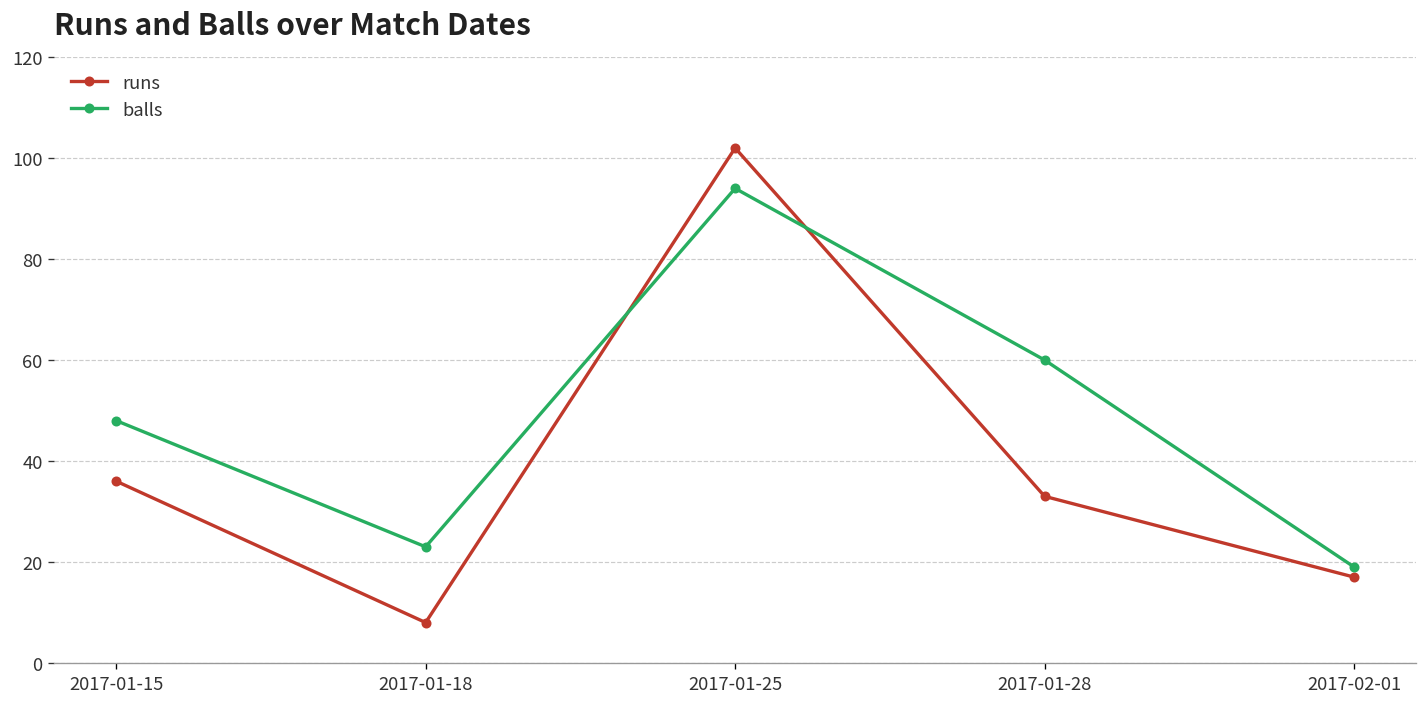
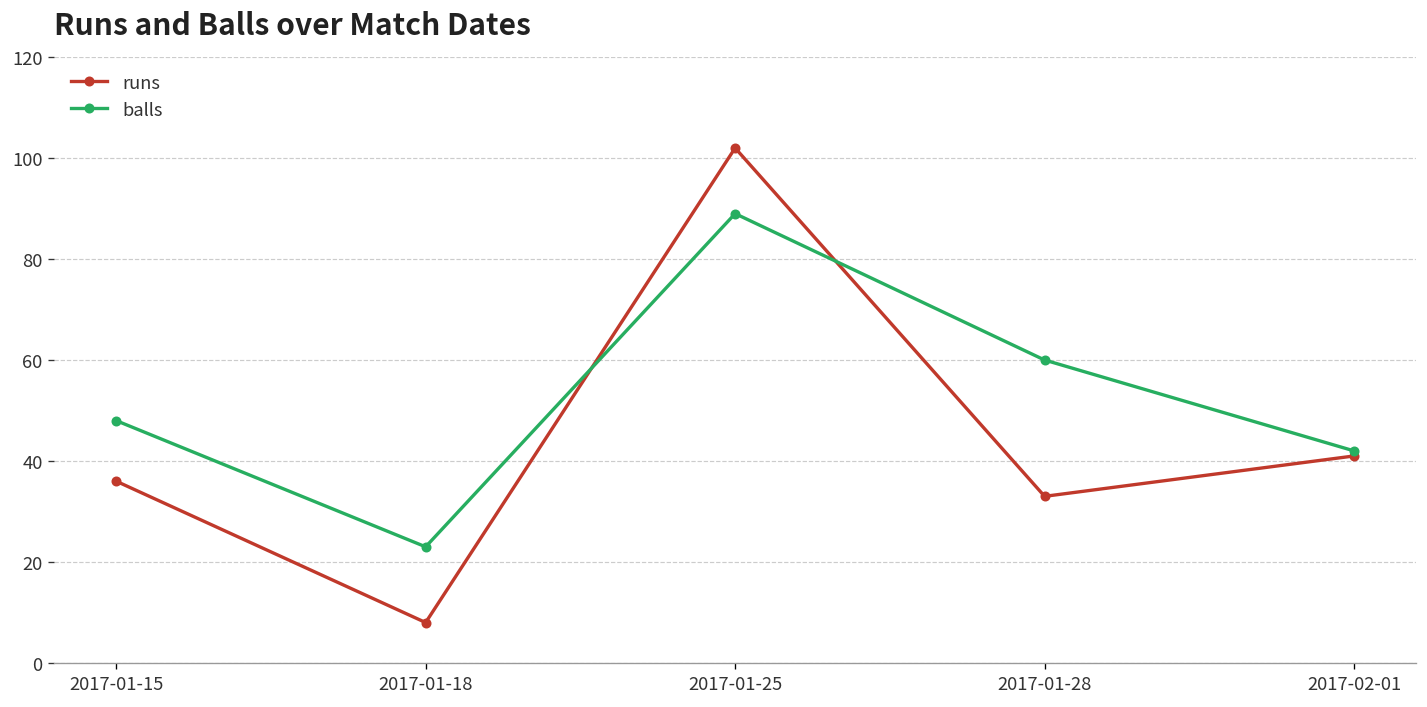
  {
    "runs": {
      "2017-01-15": 36,
      "2017-01-18": 8,
      "2017-01-25": 102,
      "2017-01-28": 33,
-     "2017-02-01": 17
+     "2017-02-01": 41
    },
    "balls": {
      "2017-01-15": 48,
      "2017-01-18": 23,
-     "2017-01-25": 94,
+     "2017-01-25": 89,
      "2017-01-28": 60,
-     "2017-02-01": 19
+     "2017-02-01": 42
    }
  }
